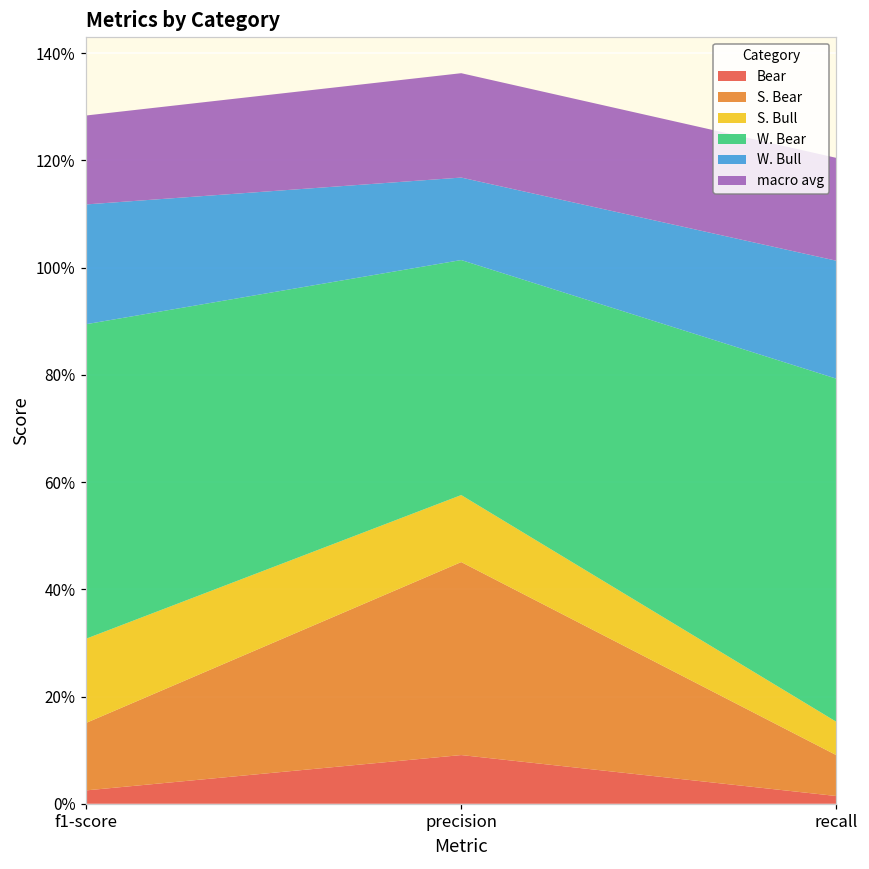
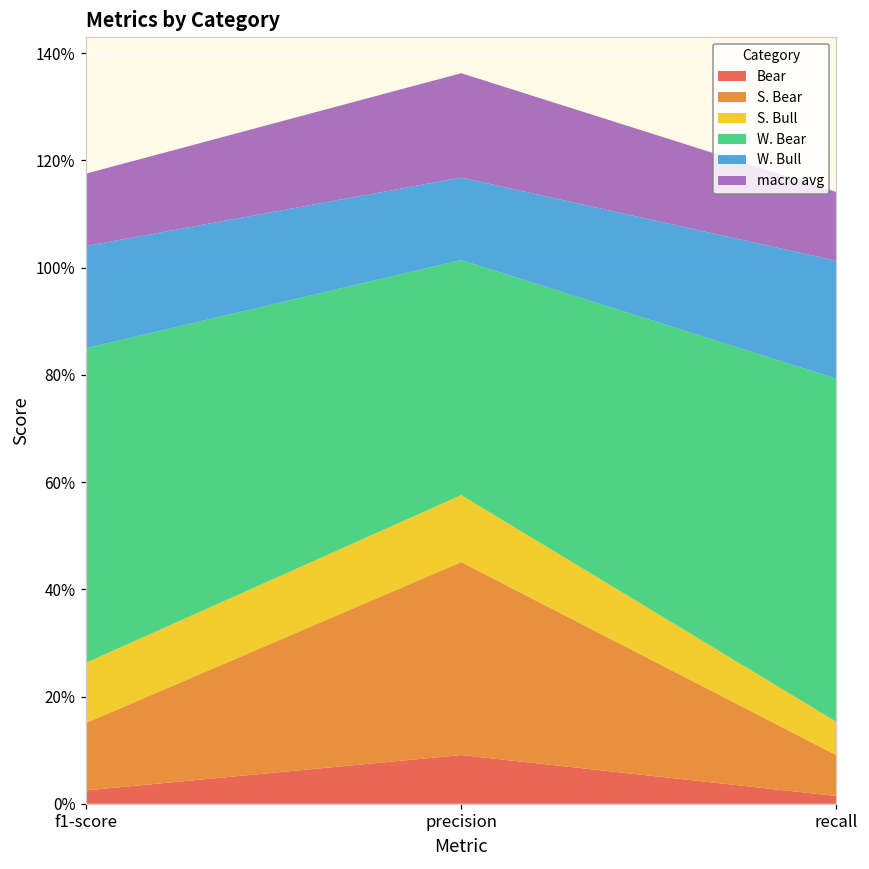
  {
    "S. Bull": {
-     "f1-score": "16%",
+     "f1-score": "11%",
      "precision": "13%",
      "recall": "6%"
    },
    "W. Bear": {
      "f1-score": "59%",
      "precision": "44%",
      "recall": "64%"
    },
    "W. Bull": {
-     "f1-score": "22%",
+     "f1-score": "19%",
      "precision": "15%",
      "recall": "22%"
    },
    "macro avg": {
-     "f1-score": "17%",
+     "f1-score": "14%",
      "precision": "19%",
-     "recall": "19%"
+     "recall": "13%"
    }
  }
